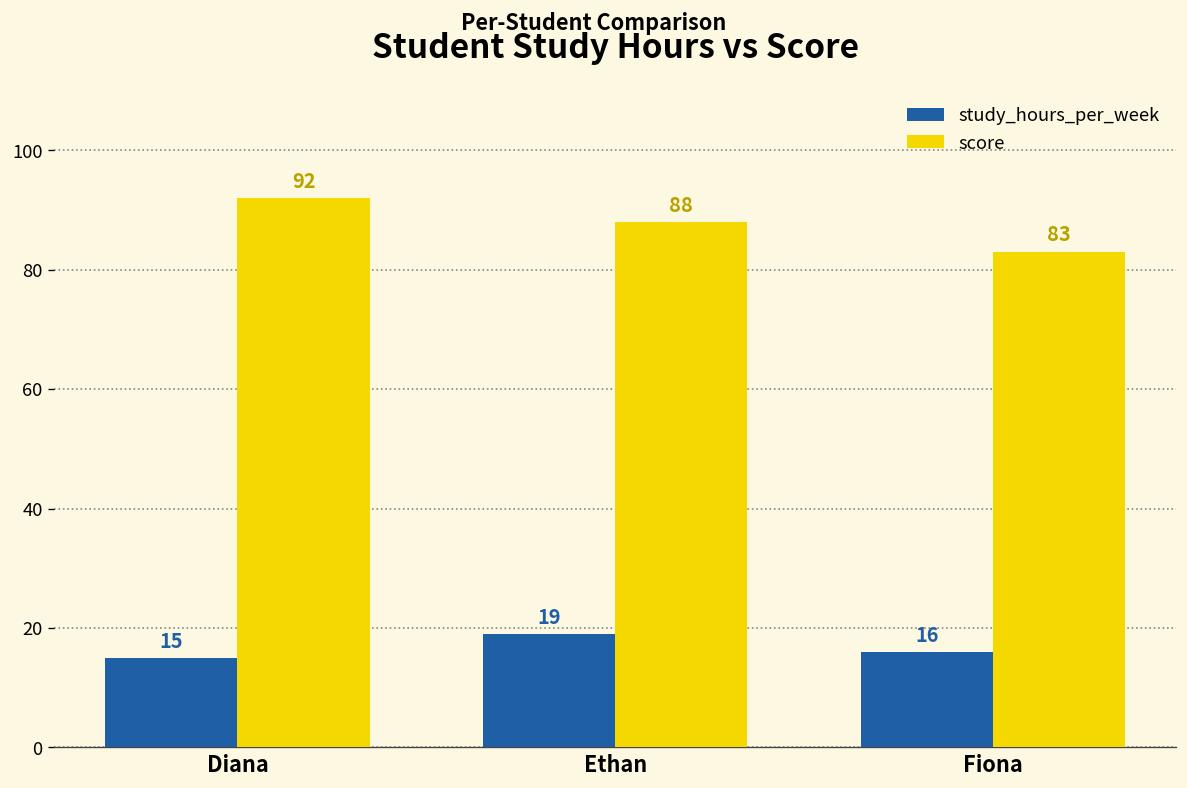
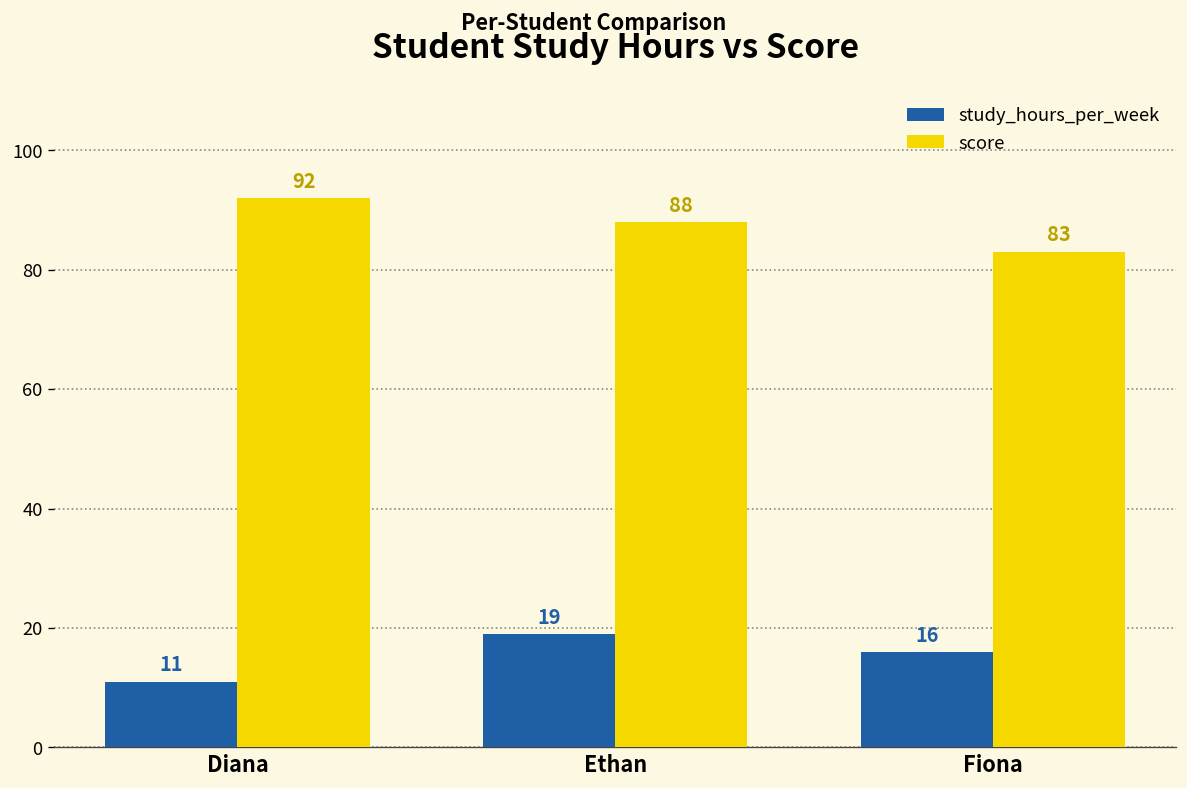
  {
    "study_hours_per_week": {
-     "Diana": 15,
+     "Diana": 11,
      "Ethan": 19,
      "Fiona": 16
    },
    "score": {
      "Diana": 92,
      "Ethan": 88,
      "Fiona": 83
    }
  }
